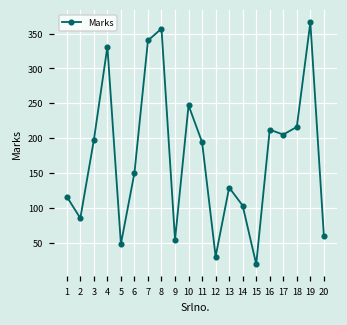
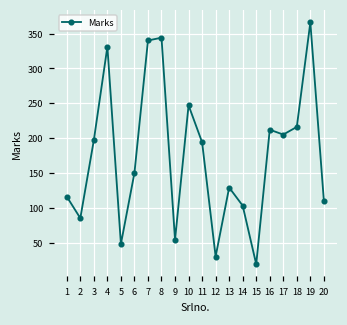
  {
    "1": 120,
    "2": 90,
    "3": 200,
    "4": 330,
    "5": 50,
    "6": 150,
    "7": 340,
-   "8": 360,
+   "8": 340,
    "9": 50,
    "10": 250,
    "11": 190,
    "12": 30,
    "13": 130,
    "14": 100,
    "15": 20,
    "16": 210,
    "17": 210,
    "18": 220,
    "19": 370,
-   "20": 60
+   "20": 110
  }
